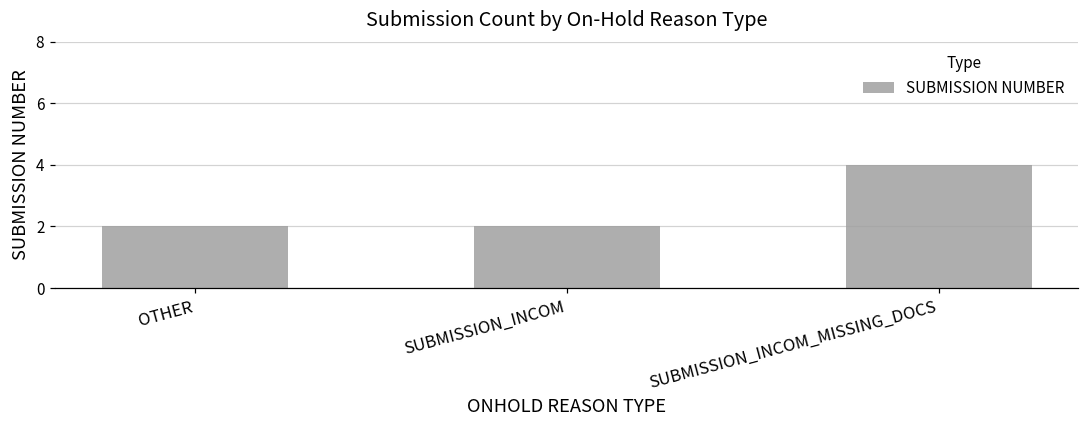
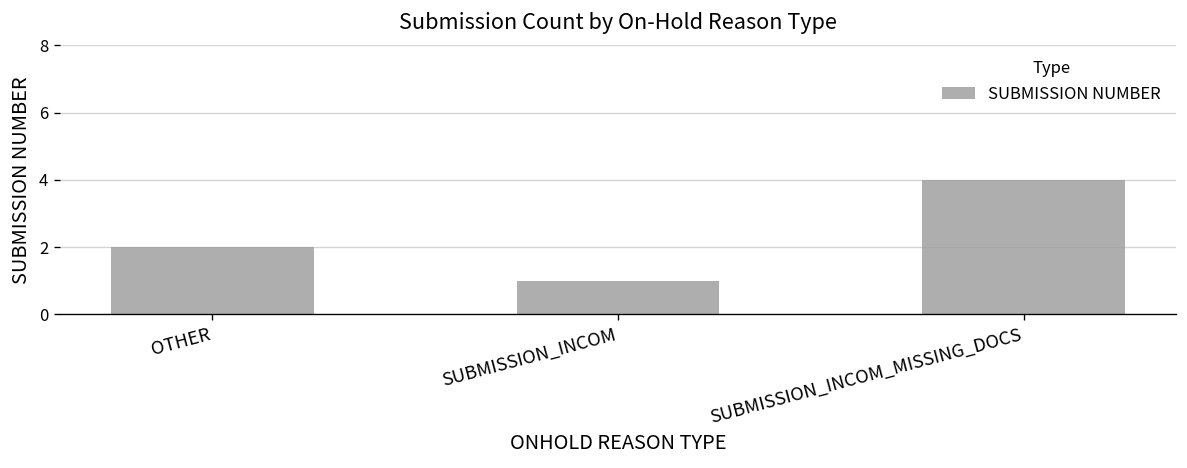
  {
    "OTHER": 2,
-   "SUBMISSION_INCOM": 2,
+   "SUBMISSION_INCOM": 1,
    "SUBMISSION_INCOM_MISSING_DOCS": 4
  }
